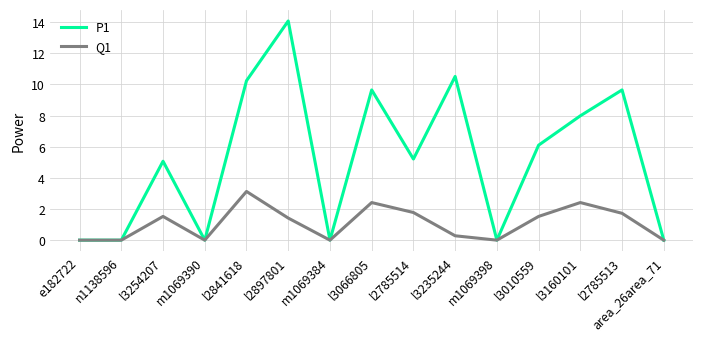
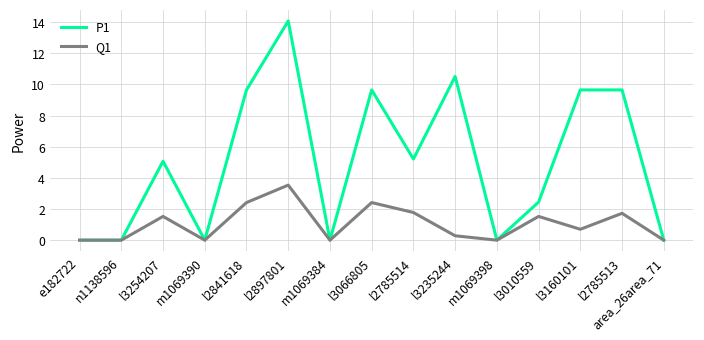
  {
    "P1": {
      "l3254207": 5.1,
-     "l2841618": 10.2,
+     "l2841618": 9.7,
      "l2897801": 14.1,
      "l3066805": 9.7,
      "l2785514": 5.2,
      "l3235244": 10.5,
-     "l3010559": 6.1,
-     "l3160101": 8.0,
+     "l3010559": 2.4,
+     "l3160101": 9.7,
      "l2785513": 9.7
    },
    "Q1": {
      "l3254207": 1.5,
-     "l2841618": 3.1,
-     "l2897801": 1.4,
+     "l2841618": 2.4,
+     "l2897801": 3.5,
      "l3066805": 2.4,
      "l2785514": 1.8,
      "l3235244": 0.3,
      "l3010559": 1.5,
-     "l3160101": 2.4,
+     "l3160101": 0.7,
      "l2785513": 1.7
    }
  }
